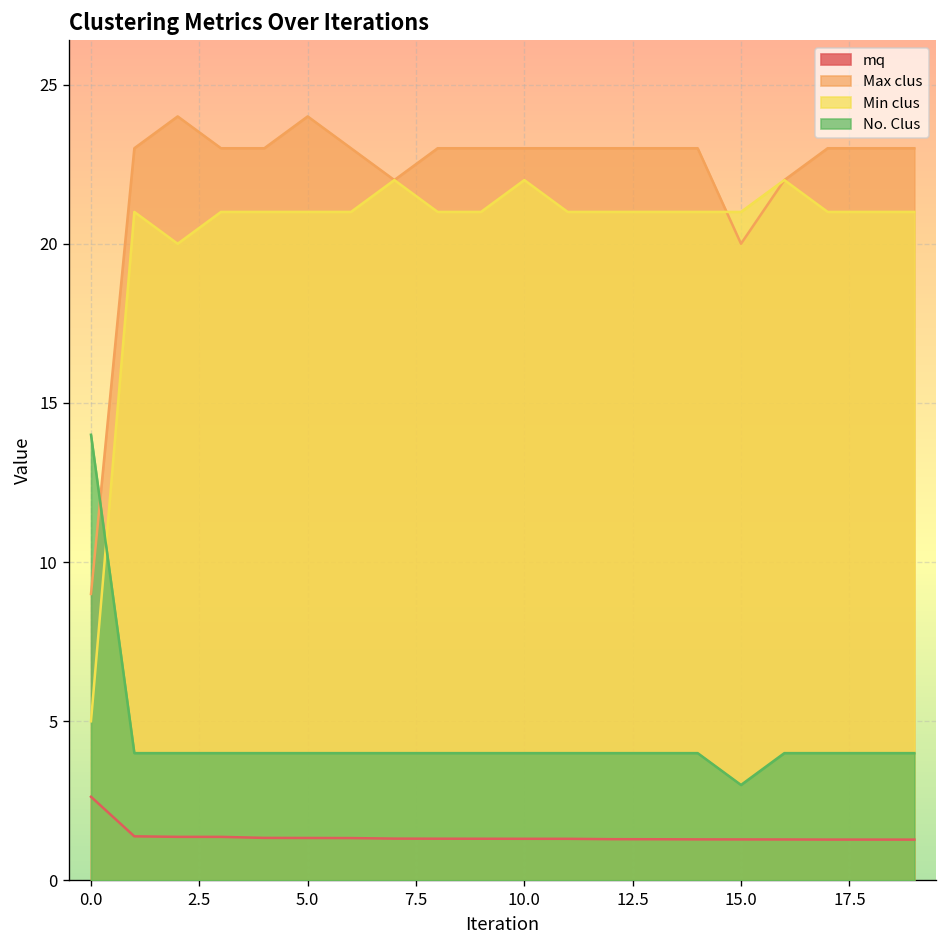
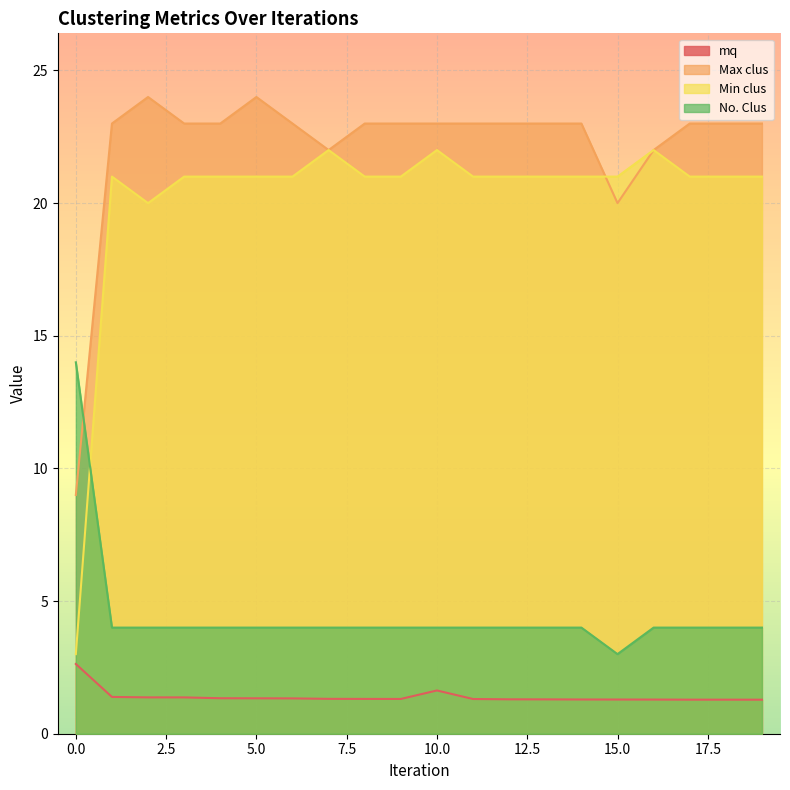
  {
    "mq": {
      "0.0": 2.6,
      "5.0": 1.3,
-     "10.0": 1.3,
+     "10.0": 1.6,
      "15.0": 1.3
    },
    "Max clus": {
      "0.0": 9.0,
      "5.0": 24.0,
      "10.0": 23.0,
      "15.0": 20.0
    },
    "Min clus": {
-     "0.0": 5,
+     "0.0": 3,
      "5.0": 21,
      "10.0": 22,
      "15.0": 21
    },
    "No. Clus": {
      "0.0": 14.0,
      "5.0": 4.0,
      "10.0": 4.0,
      "15.0": 3.0
    }
  }
